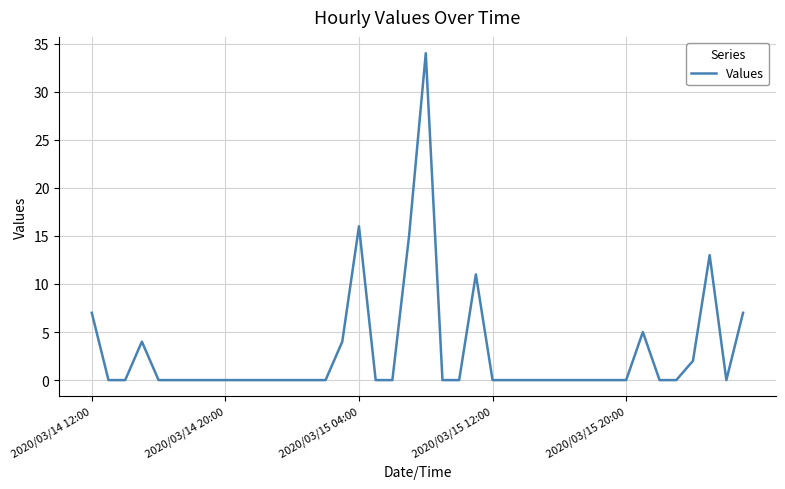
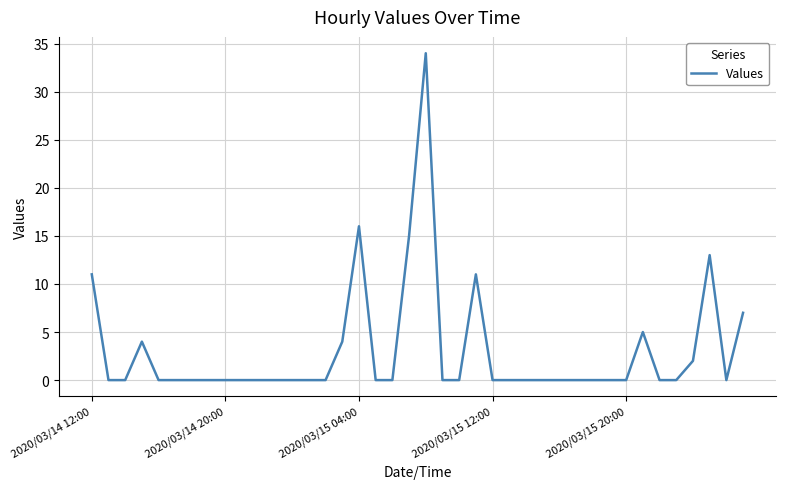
  {
-   "2020/03/14 12:00": 7,
+   "2020/03/14 12:00": 11,
    "2020/03/14 20:00": 0,
    "2020/03/15 04:00": 16,
    "2020/03/15 12:00": 0,
    "2020/03/15 20:00": 0
  }
